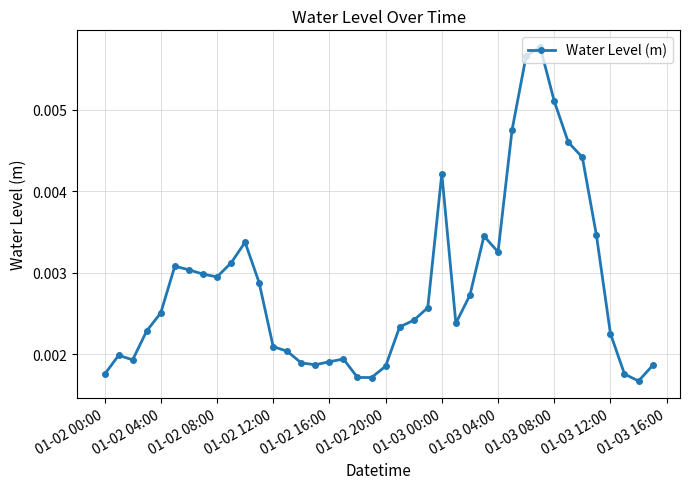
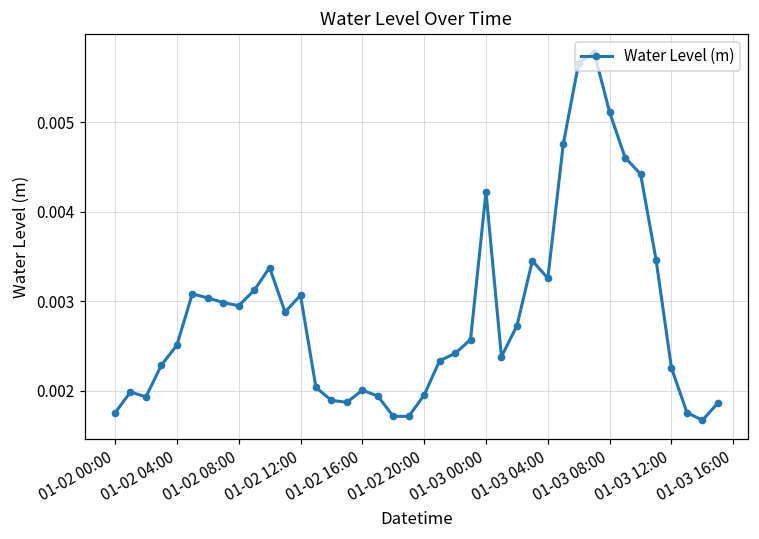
  {
    "01-02 00:00": 0.0018,
    "01-02 04:00": 0.0025,
    "01-02 08:00": 0.0029,
-   "01-02 12:00": 0.0021,
-   "01-02 16:00": 0.0019,
-   "01-02 20:00": 0.0019,
+   "01-02 12:00": 0.0031,
+   "01-02 16:00": 0.0020,
+   "01-02 20:00": 0.0020,
    "01-03 00:00": 0.0042,
    "01-03 04:00": 0.0033,
    "01-03 08:00": 0.0051,
    "01-03 12:00": 0.0023
  }
